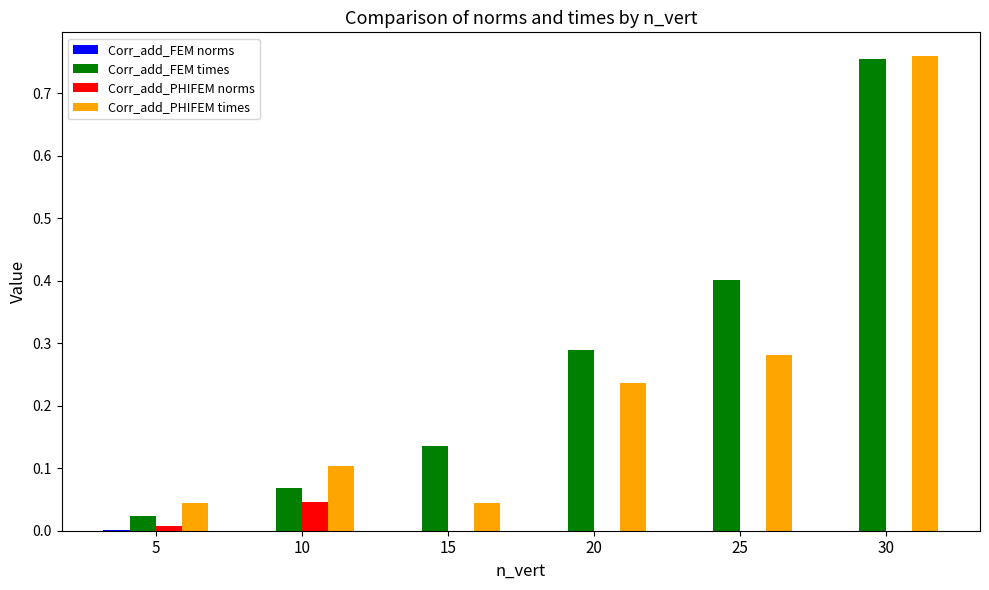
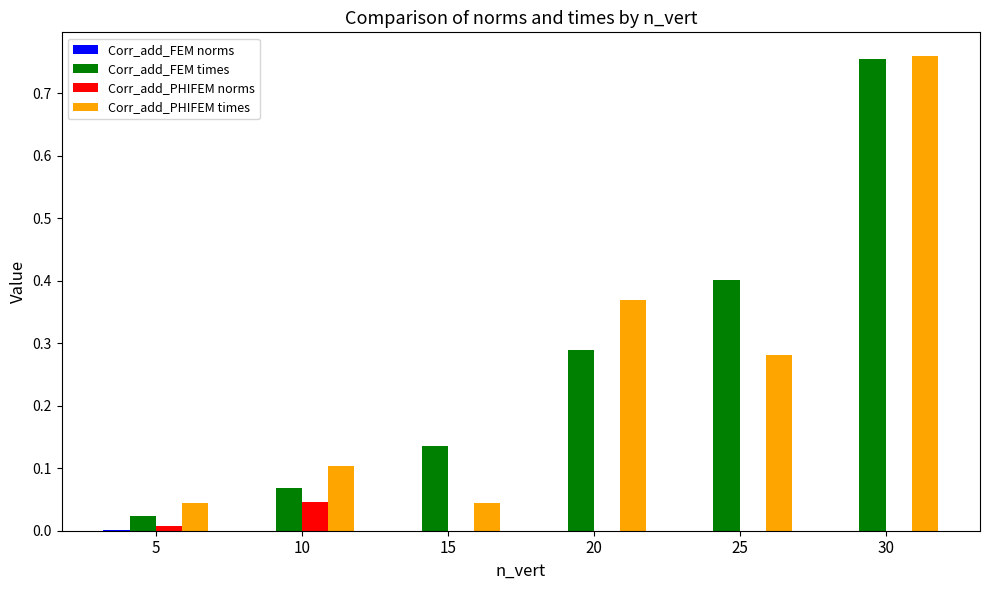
  {
    "Corr_add_FEM times": {
      "5": 0.02,
      "10": 0.07,
      "15": 0.14,
      "20": 0.29,
      "25": 0.40,
      "30": 0.76
    },
    "Corr_add_PHIFEM norms": {
      "5": 0.01,
      "10": 0.05
    },
    "Corr_add_PHIFEM times": {
      "5": 0.04,
      "10": 0.10,
      "15": 0.04,
-     "20": 0.24,
+     "20": 0.37,
      "25": 0.28,
      "30": 0.76
    }
  }
